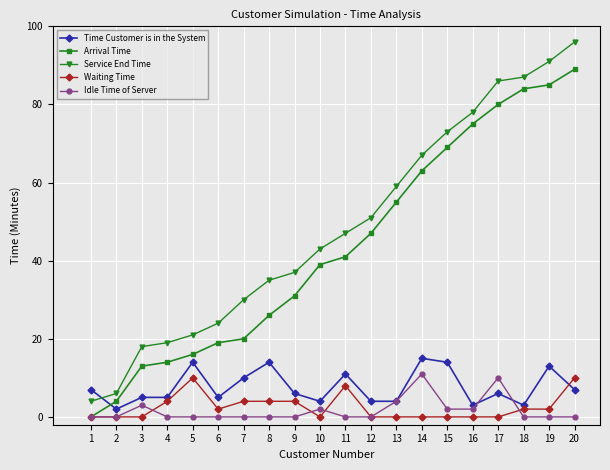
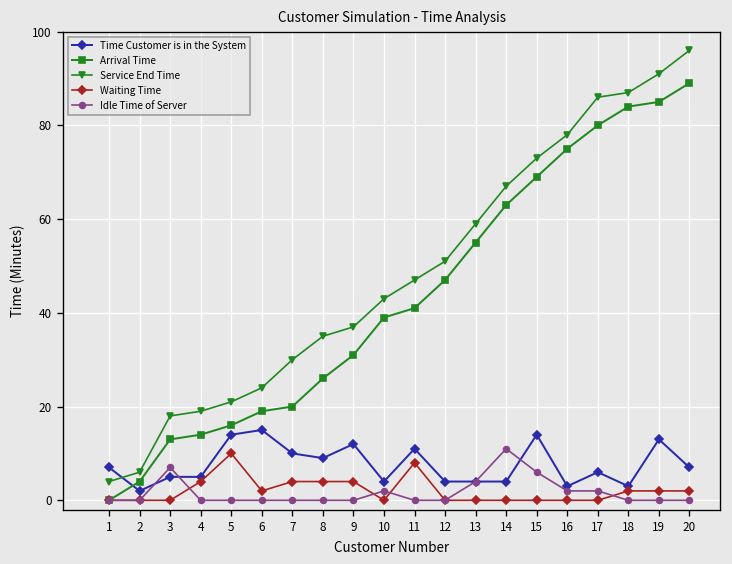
  {
    "Time Customer is in the System": {
      "1": 7,
      "2": 2,
      "3": 5,
      "4": 5,
      "5": 14,
-     "6": 5,
+     "6": 15,
      "7": 10,
-     "8": 14,
-     "9": 6,
+     "8": 9,
+     "9": 12,
      "10": 4,
      "11": 11,
      "12": 4,
-     "14": 15,
+     "14": 4,
      "15": 14,
      "16": 3,
      "17": 6,
      "18": 3,
      "19": 13,
      "20": 7
    },
    "Waiting Time": {
      "3": 0,
      "4": 4,
      "5": 10,
      "6": 2,
      "7": 4,
      "8": 4,
      "9": 4,
      "10": 0,
      "11": 8,
      "13": 0,
      "14": 0,
      "15": 0,
      "16": 0,
      "17": 0,
      "18": 2,
      "19": 2,
-     "20": 10
+     "20": 2
    },
    "Idle Time of Server": {
-     "3": 3,
+     "3": 7,
      "4": 0,
      "5": 0,
      "6": 0,
      "7": 0,
      "8": 0,
      "9": 0,
      "10": 2,
      "11": 0,
      "14": 11,
-     "15": 2,
+     "15": 6,
      "16": 2,
-     "17": 10,
+     "17": 2,
      "18": 0,
      "19": 0,
      "20": 0
    }
  }
